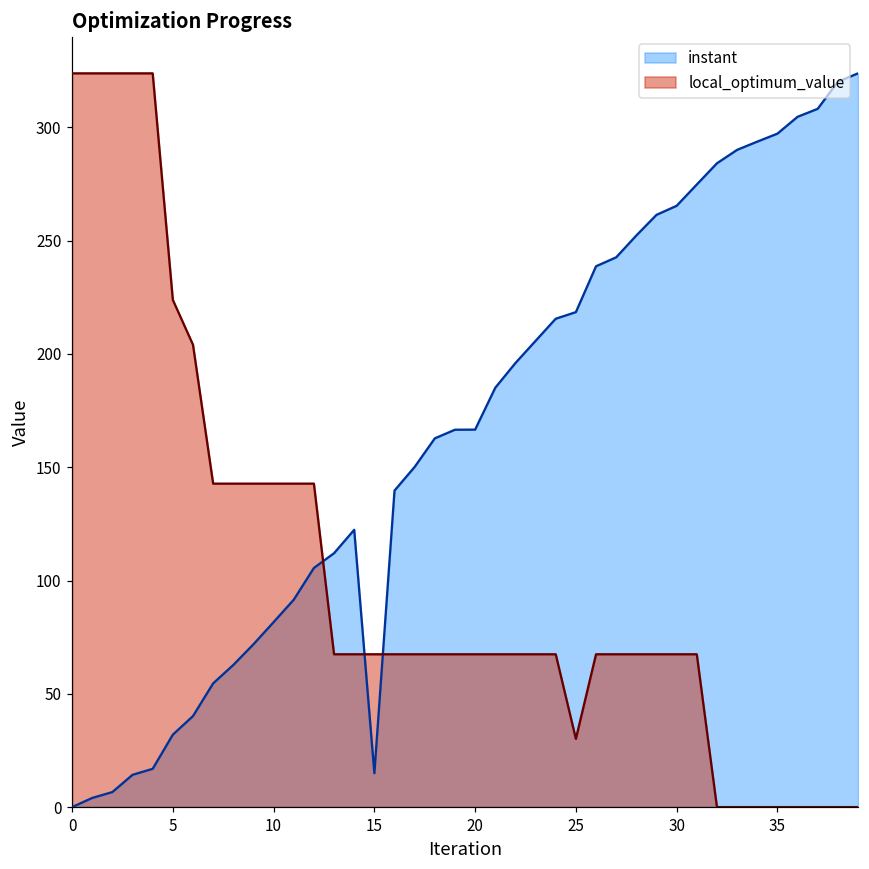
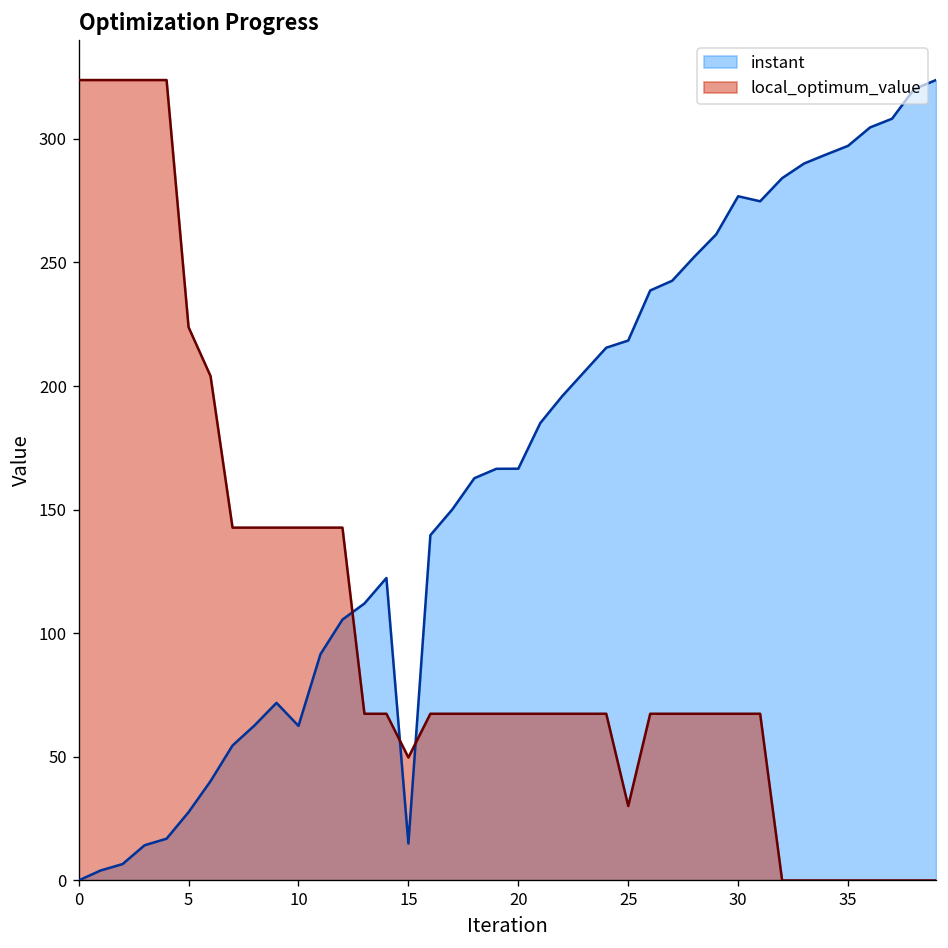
  {
    "instant": {
      "0": 0,
-     "5": 32,
-     "10": 82,
+     "5": 28,
+     "10": 63,
      "15": 15,
      "20": 167,
      "25": 218,
-     "30": 265,
+     "30": 277,
      "35": 297
    },
    "local_optimum_value": {
      "0": 324,
      "5": 224,
      "10": 143,
-     "15": 67,
+     "15": 50,
      "20": 67,
      "25": 30,
      "30": 67,
      "35": 0
    }
  }
